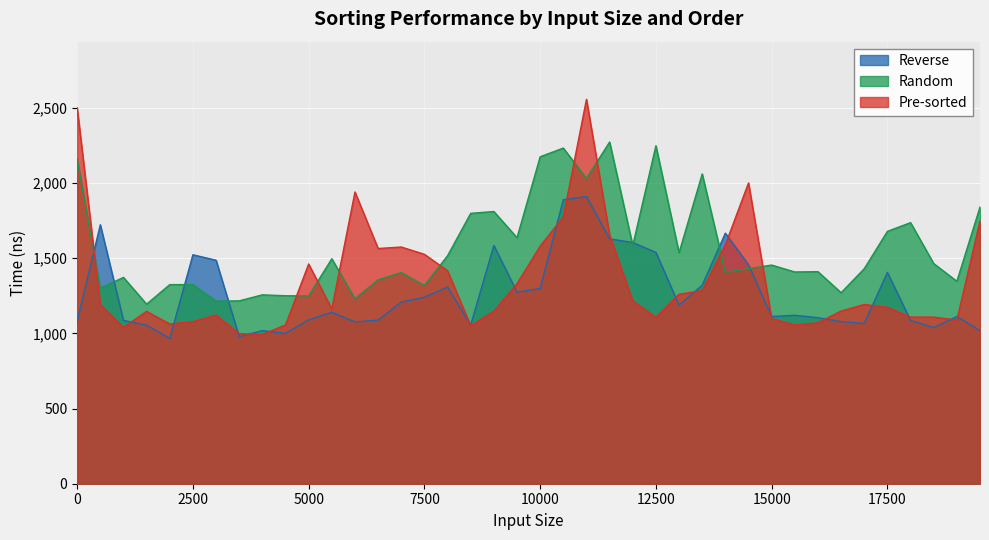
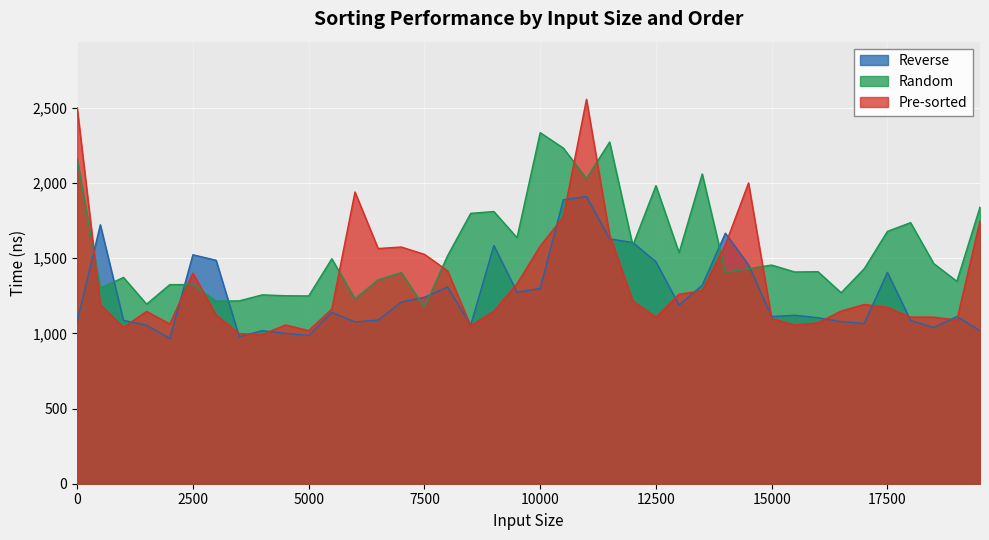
  {
    "Reverse": {
      "0": "1,080",
      "2500": "1,520",
-     "5000": "1,090",
+     "5000": "990",
      "7500": "1,240",
      "10000": "1,300",
-     "12500": "1,540",
+     "12500": "1,480",
      "17500": "1,410"
    },
    "Random": {
      "0": "2,160",
      "2500": "1,320",
      "5000": "1,250",
-     "7500": "1,320",
-     "10000": "2,170",
-     "12500": "2,250",
+     "7500": "1,170",
+     "10000": "2,330",
+     "12500": "1,980",
      "15000": "1,450",
      "17500": "1,680"
    },
    "Pre-sorted": {
      "0": "2,500",
-     "2500": "1,080",
-     "5000": "1,460",
+     "2500": "1,400",
+     "5000": "1,020",
      "7500": "1,530",
      "10000": "1,580",
      "12500": "1,110",
      "17500": "1,170"
    }
  }
